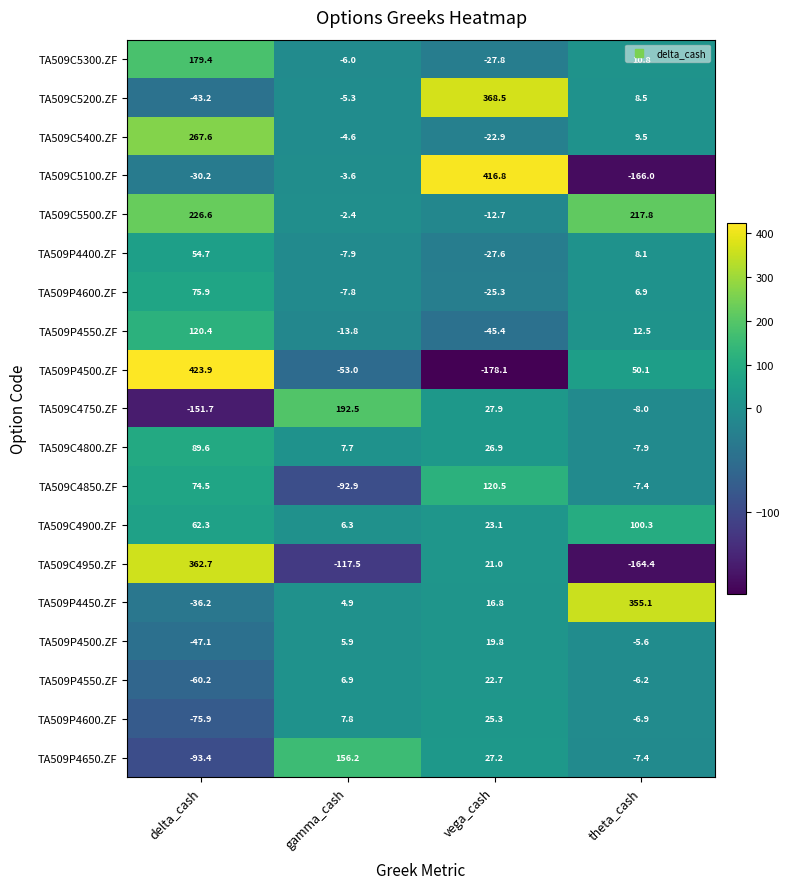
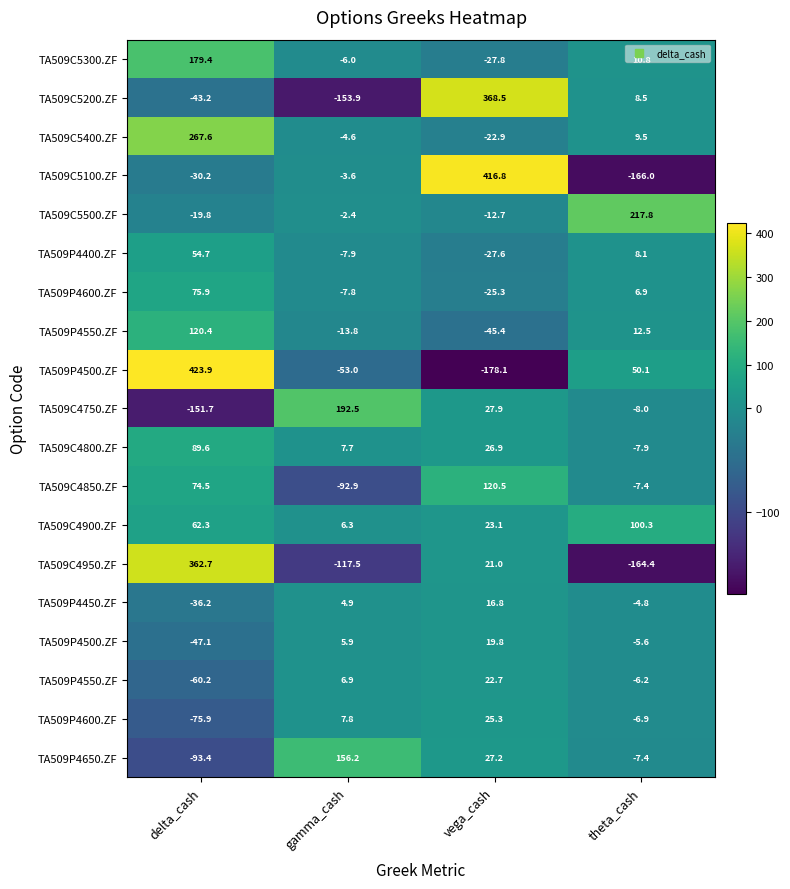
  {
    "TA509C5300.ZF": {
      "delta_cash": 179.4,
      "gamma_cash": -6.0,
      "vega_cash": -27.8
    },
    "TA509C5200.ZF": {
      "delta_cash": -43.2,
-     "gamma_cash": -5.3,
+     "gamma_cash": -153.9,
      "vega_cash": 368.5,
      "theta_cash": 8.5
    },
    "TA509C5400.ZF": {
      "delta_cash": 267.6,
      "gamma_cash": -4.6,
      "vega_cash": -22.9,
      "theta_cash": 9.5
    },
    "TA509C5100.ZF": {
      "delta_cash": -30.2,
      "gamma_cash": -3.6,
      "vega_cash": 416.8,
      "theta_cash": -166.0
    },
    "TA509C5500.ZF": {
-     "delta_cash": 226.6,
+     "delta_cash": -19.8,
      "gamma_cash": -2.4,
      "vega_cash": -12.7,
      "theta_cash": 217.8
    },
    "TA509P4400.ZF": {
      "delta_cash": 54.7,
      "gamma_cash": -7.9,
      "vega_cash": -27.6,
      "theta_cash": 8.1
    },
    "TA509C4750.ZF": {
      "delta_cash": -151.7,
      "gamma_cash": 192.5,
      "vega_cash": 27.9,
      "theta_cash": -8.0
    },
    "TA509C4800.ZF": {
      "delta_cash": 89.6,
      "gamma_cash": 7.7,
      "vega_cash": 26.9,
      "theta_cash": -7.9
    },
    "TA509C4850.ZF": {
      "delta_cash": 74.5,
      "gamma_cash": -92.9,
      "vega_cash": 120.5,
      "theta_cash": -7.4
    },
    "TA509C4900.ZF": {
      "delta_cash": 62.3,
      "gamma_cash": 6.3,
      "vega_cash": 23.1,
      "theta_cash": 100.3
    },
    "TA509C4950.ZF": {
      "delta_cash": 362.7,
      "gamma_cash": -117.5,
      "vega_cash": 21.0,
      "theta_cash": -164.4
    },
    "TA509P4450.ZF": {
      "delta_cash": -36.2,
      "gamma_cash": 4.9,
      "vega_cash": 16.8,
-     "theta_cash": 355.1
+     "theta_cash": -4.8
    },
    "TA509P4650.ZF": {
      "delta_cash": -93.4,
      "gamma_cash": 156.2,
      "vega_cash": 27.2,
      "theta_cash": -7.4
    }
  }
